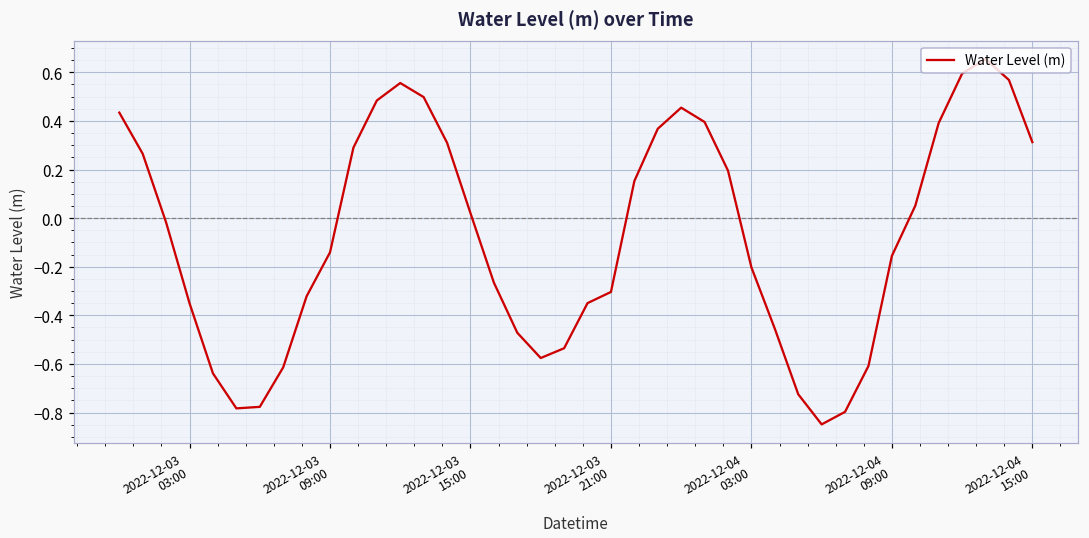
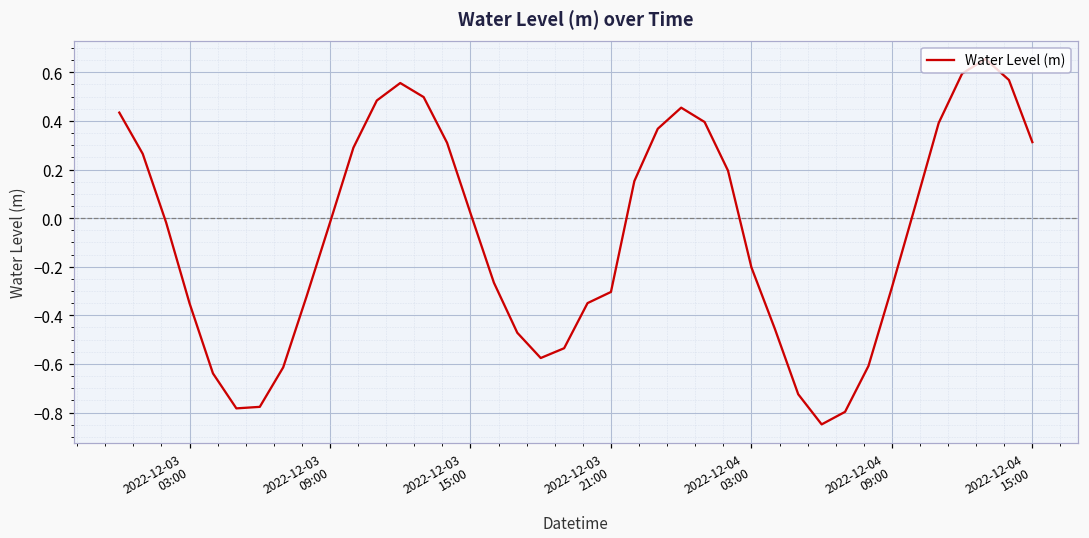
  {
    "2022-12-03 03:00": -0.35,
-   "2022-12-03 09:00": -0.14,
+   "2022-12-03 09:00": -0.02,
    "2022-12-03 15:00": 0.02,
    "2022-12-03 21:00": -0.30,
    "2022-12-04 03:00": -0.20,
-   "2022-12-04 09:00": -0.16,
+   "2022-12-04 09:00": -0.29,
    "2022-12-04 15:00": 0.31
  }
